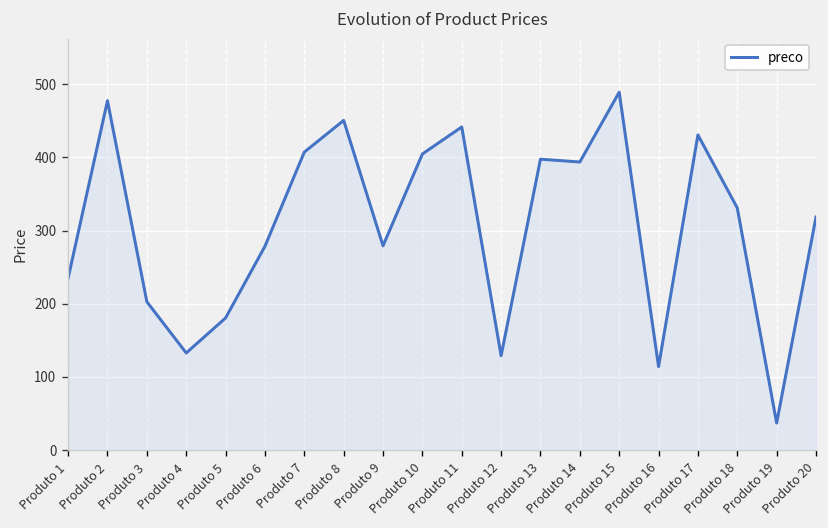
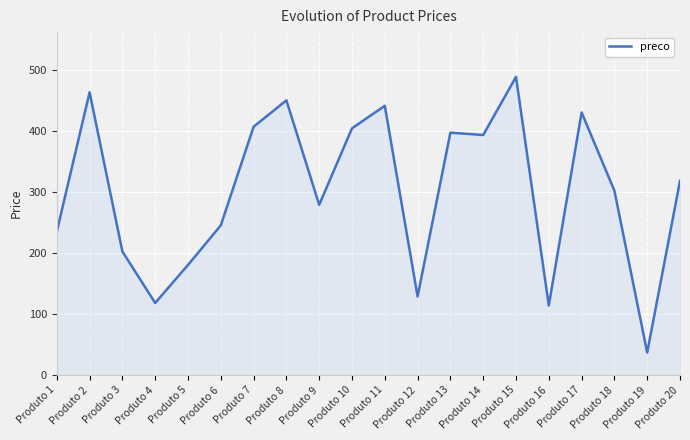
  {
    "Produto 1": 240,
-   "Produto 2": 480,
+   "Produto 2": 460,
    "Produto 3": 200,
-   "Produto 4": 130,
+   "Produto 4": 120,
    "Produto 5": 180,
-   "Produto 6": 280,
+   "Produto 6": 250,
    "Produto 7": 410,
    "Produto 8": 450,
    "Produto 9": 280,
    "Produto 10": 400,
    "Produto 11": 440,
    "Produto 12": 130,
    "Produto 13": 400,
    "Produto 14": 390,
    "Produto 15": 490,
    "Produto 16": 110,
    "Produto 17": 430,
-   "Produto 18": 330,
+   "Produto 18": 300,
    "Produto 19": 40,
    "Produto 20": 320
  }
